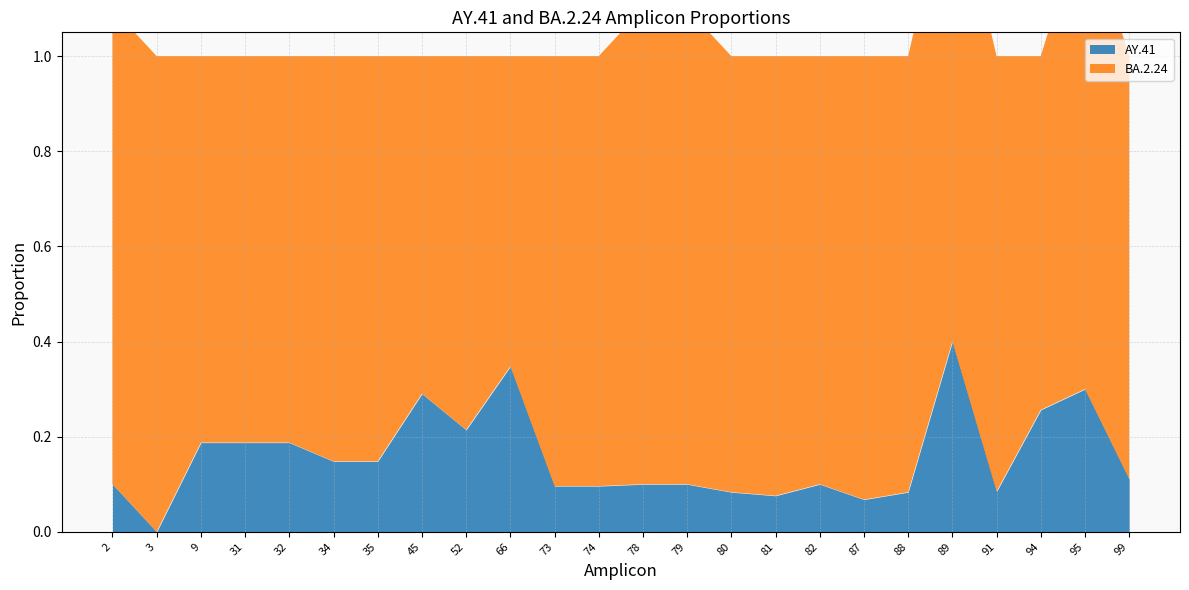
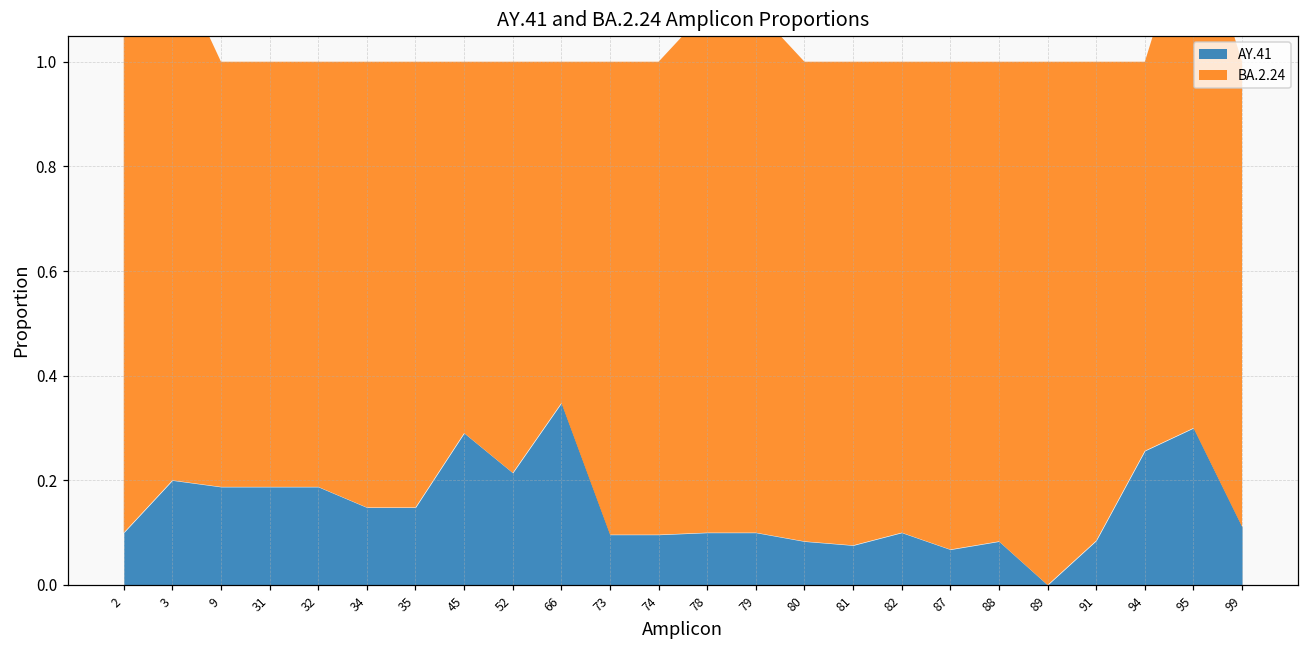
  {
    "AY.41": {
      "2": 0.1,
-     "3": 0.0,
+     "3": 0.2,
      "9": 0.19,
      "31": 0.19,
      "32": 0.19,
      "34": 0.15,
      "35": 0.15,
      "45": 0.29,
      "52": 0.21,
      "66": 0.35,
      "73": 0.1,
      "74": 0.1,
      "78": 0.1,
      "79": 0.1,
      "80": 0.08,
      "81": 0.08,
      "82": 0.1,
      "87": 0.07,
      "88": 0.08,
-     "89": 0.4,
+     "89": 0.0,
      "91": 0.08,
      "94": 0.26,
      "95": 0.3,
      "99": 0.11
    },
    "BA.2.24": {
      "9": 0.81,
      "31": 0.81,
      "32": 0.81,
      "34": 0.85,
      "35": 0.85,
      "45": 0.71,
      "52": 0.79,
      "66": 0.65,
      "73": 0.9,
      "74": 0.9,
      "80": 0.92,
      "81": 0.92,
      "82": 0.9,
      "87": 0.93,
      "88": 0.92,
      "91": 0.92,
      "94": 0.74
    }
  }
